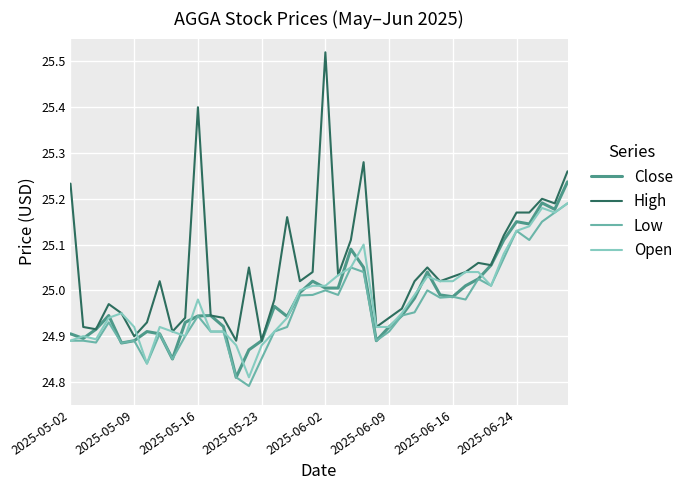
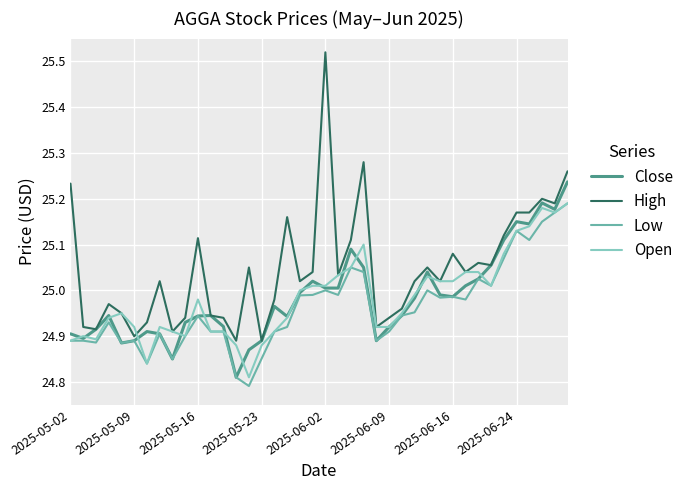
  {
    "High": {
      "2025-05-02": 25.23,
      "2025-05-09": 24.90,
-     "2025-05-16": 25.40,
+     "2025-05-16": 25.11,
      "2025-06-02": 25.52,
      "2025-06-09": 24.94,
-     "2025-06-16": 25.03,
+     "2025-06-16": 25.08,
      "2025-06-24": 25.17
    }
  }
